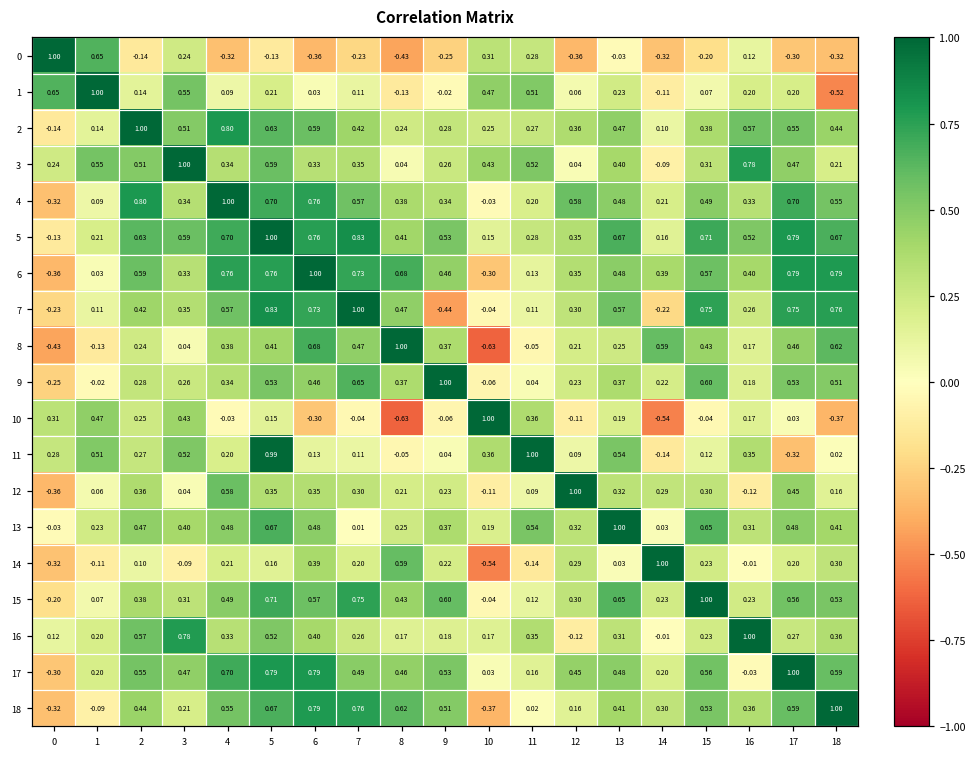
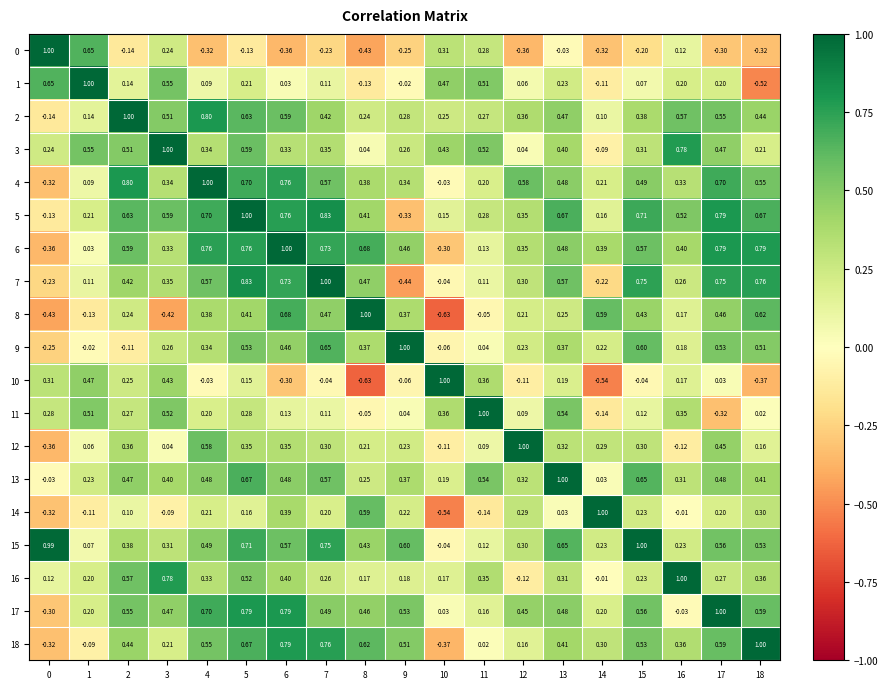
  {
    "5": {
      "0": -0.13,
      "1": 0.21,
      "2": 0.63,
      "3": 0.59,
      "4": 0.70,
      "5": 1.00,
      "6": 0.76,
      "7": 0.83,
      "8": 0.41,
-     "9": 0.53,
+     "9": -0.33,
      "10": 0.15,
      "11": 0.28,
      "12": 0.35,
      "13": 0.67,
      "14": 0.16,
      "15": 0.71,
      "16": 0.52,
      "17": 0.79,
      "18": 0.67
    },
    "8": {
      "0": -0.43,
      "1": -0.13,
      "2": 0.24,
-     "3": 0.04,
+     "3": -0.42,
      "4": 0.38,
      "5": 0.41,
      "6": 0.68,
      "7": 0.47,
      "8": 1.00,
      "9": 0.37,
      "10": -0.63,
      "11": -0.05,
      "12": 0.21,
      "13": 0.25,
      "14": 0.59,
      "15": 0.43,
      "16": 0.17,
      "17": 0.46,
      "18": 0.62
    },
    "9": {
      "0": -0.25,
      "1": -0.02,
-     "2": 0.28,
+     "2": -0.11,
      "3": 0.26,
      "4": 0.34,
      "5": 0.53,
      "6": 0.46,
      "7": 0.65,
      "8": 0.37,
      "9": 1.00,
      "10": -0.06,
      "11": 0.04,
      "12": 0.23,
      "13": 0.37,
      "14": 0.22,
      "15": 0.60,
      "16": 0.18,
      "17": 0.53,
      "18": 0.51
    },
    "11": {
      "0": 0.28,
      "1": 0.51,
      "2": 0.27,
      "3": 0.52,
      "4": 0.20,
-     "5": 0.99,
+     "5": 0.28,
      "6": 0.13,
      "7": 0.11,
      "8": -0.05,
      "9": 0.04,
      "10": 0.36,
      "11": 1.00,
      "12": 0.09,
      "13": 0.54,
      "14": -0.14,
      "15": 0.12,
      "16": 0.35,
      "17": -0.32,
      "18": 0.02
    },
    "13": {
      "0": -0.03,
      "1": 0.23,
      "2": 0.47,
      "3": 0.40,
      "4": 0.48,
      "5": 0.67,
      "6": 0.48,
-     "7": 0.01,
+     "7": 0.57,
      "8": 0.25,
      "9": 0.37,
      "10": 0.19,
      "11": 0.54,
      "12": 0.32,
      "13": 1.00,
      "14": 0.03,
      "15": 0.65,
      "16": 0.31,
      "17": 0.48,
      "18": 0.41
    },
    "15": {
-     "0": -0.20,
+     "0": 0.99,
      "1": 0.07,
      "2": 0.38,
      "3": 0.31,
      "4": 0.49,
      "5": 0.71,
      "6": 0.57,
      "7": 0.75,
      "8": 0.43,
      "9": 0.60,
      "10": -0.04,
      "11": 0.12,
      "12": 0.30,
      "13": 0.65,
      "14": 0.23,
      "15": 1.00,
      "16": 0.23,
      "17": 0.56,
      "18": 0.53
    }
  }
